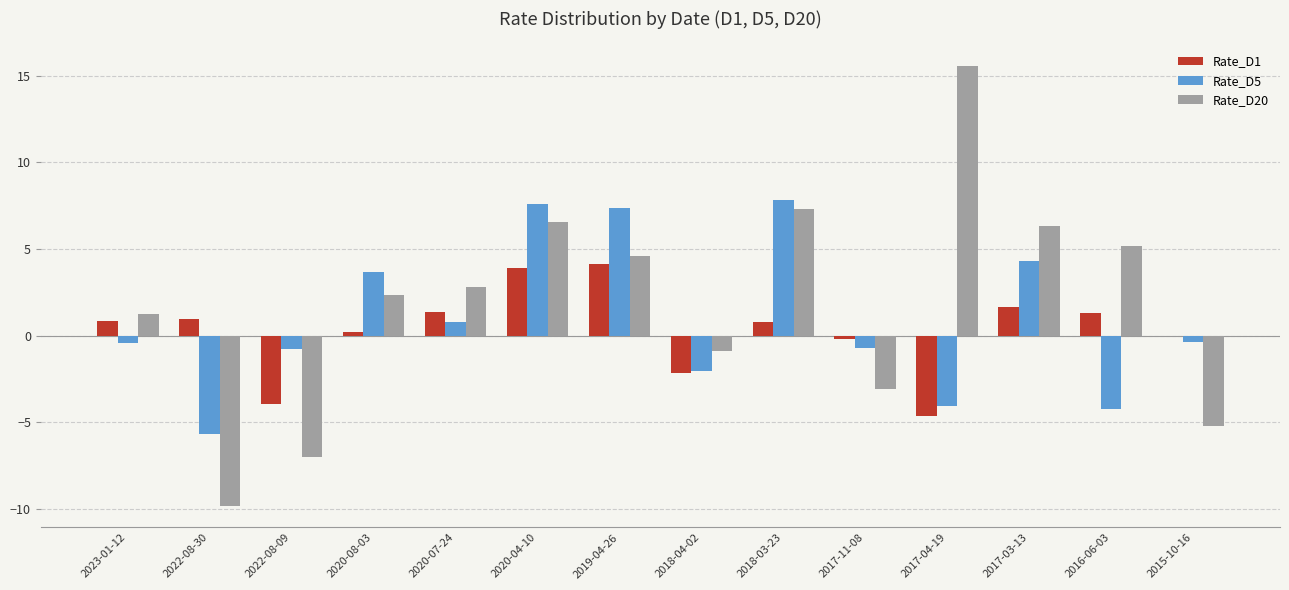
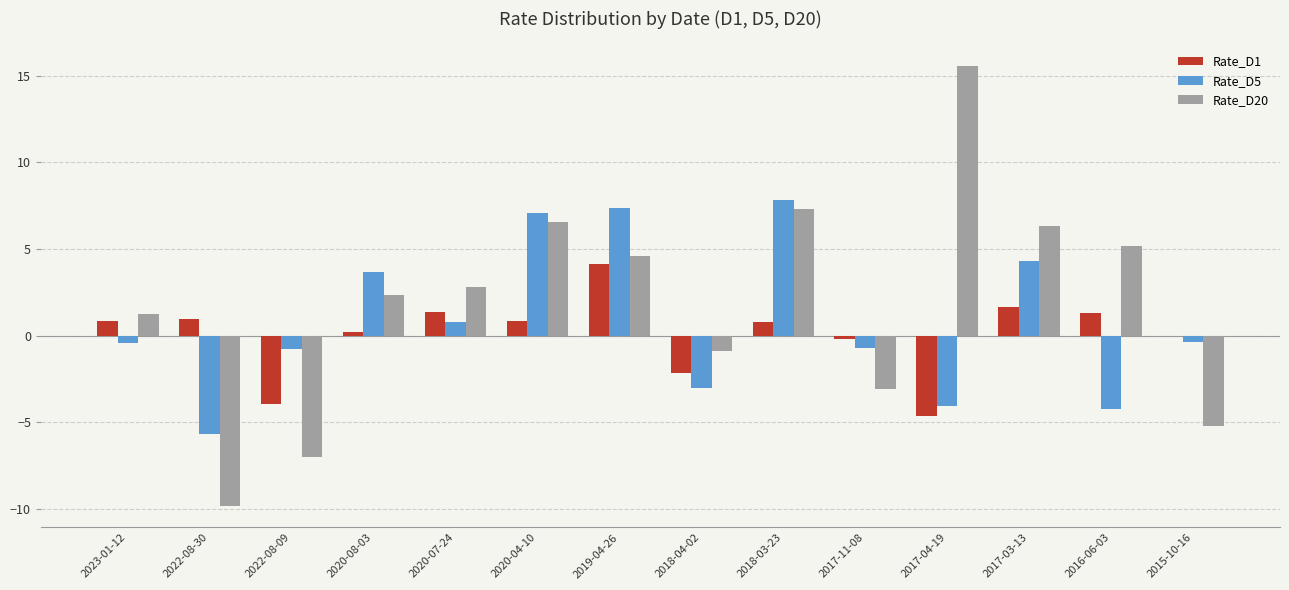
  {
    "Rate_D1": {
      "2023-01-12": 0.8,
      "2022-08-30": 0.9,
      "2022-08-09": -4.0,
      "2020-08-03": 0.2,
      "2020-07-24": 1.3,
-     "2020-04-10": 3.9,
+     "2020-04-10": 0.8,
      "2019-04-26": 4.1,
      "2018-04-02": -2.1,
      "2018-03-23": 0.8,
      "2017-11-08": -0.2,
      "2017-04-19": -4.6,
      "2017-03-13": 1.7,
      "2016-06-03": 1.3,
      "2015-10-16": 0.0
    },
    "Rate_D5": {
      "2023-01-12": -0.4,
      "2022-08-30": -5.7,
      "2022-08-09": -0.8,
      "2020-08-03": 3.7,
      "2020-07-24": 0.8,
-     "2020-04-10": 7.6,
+     "2020-04-10": 7.1,
      "2019-04-26": 7.4,
-     "2018-04-02": -2.0,
+     "2018-04-02": -3.0,
      "2018-03-23": 7.8,
      "2017-11-08": -0.7,
      "2017-04-19": -4.0,
      "2017-03-13": 4.3,
      "2016-06-03": -4.2,
      "2015-10-16": -0.4
    },
    "Rate_D20": {
      "2023-01-12": 1.2,
      "2022-08-30": -9.8,
      "2022-08-09": -7.0,
      "2020-08-03": 2.3,
      "2020-07-24": 2.8,
      "2020-04-10": 6.5,
      "2019-04-26": 4.6,
      "2018-04-02": -0.9,
      "2018-03-23": 7.3,
      "2017-11-08": -3.1,
      "2017-04-19": 15.5,
      "2017-03-13": 6.3,
      "2016-06-03": 5.2,
      "2015-10-16": -5.2
    }
  }
